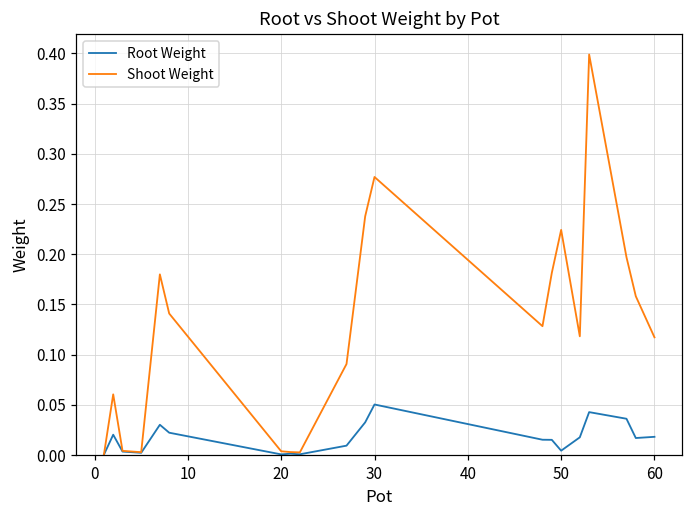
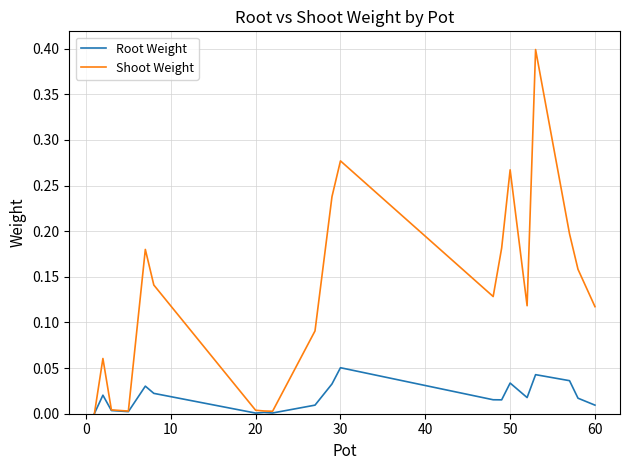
  {
    "Root Weight": {
      "20": 0.00,
      "30": 0.05,
-     "50": 0.00,
-     "60": 0.02
+     "50": 0.03,
+     "60": 0.01
    },
    "Shoot Weight": {
      "20": 0.00,
      "30": 0.28,
-     "50": 0.22,
+     "50": 0.27,
      "60": 0.12
    }
  }
